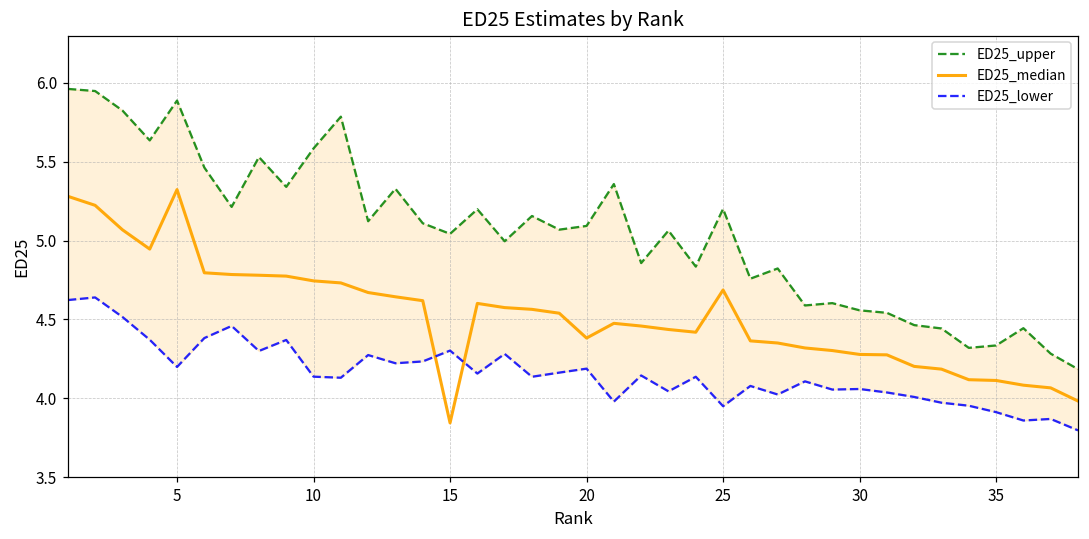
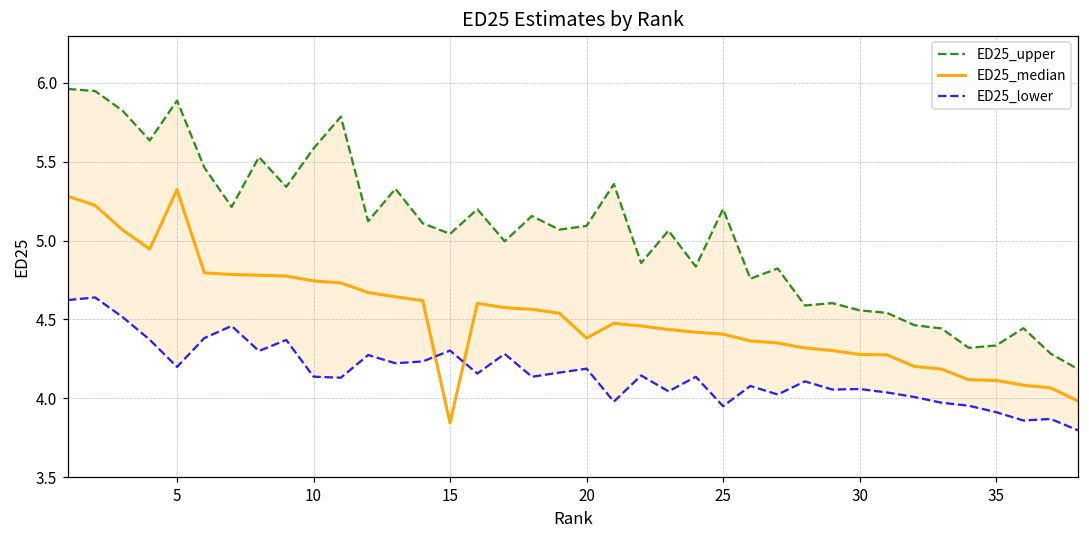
  {
    "ED25_upper": {
      "5": 5.89,
      "10": 5.58,
      "15": 5.04,
      "20": 5.09,
      "25": 5.20,
      "30": 4.56,
      "35": 4.33
    },
    "ED25_median": {
      "5": 5.32,
      "10": 4.74,
      "15": 3.84,
      "20": 4.38,
-     "25": 4.69,
+     "25": 4.41,
      "30": 4.28,
      "35": 4.11
    },
    "ED25_lower": {
      "5": 4.20,
      "10": 4.14,
      "15": 4.30,
      "20": 4.19,
      "25": 3.95,
      "30": 4.06,
      "35": 3.91
    }
  }
